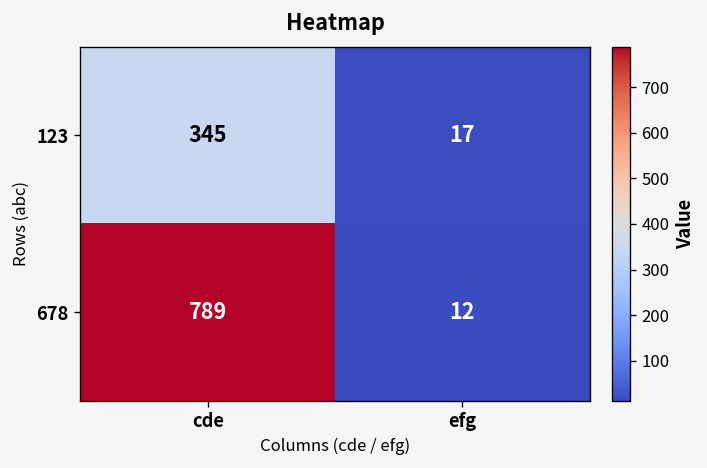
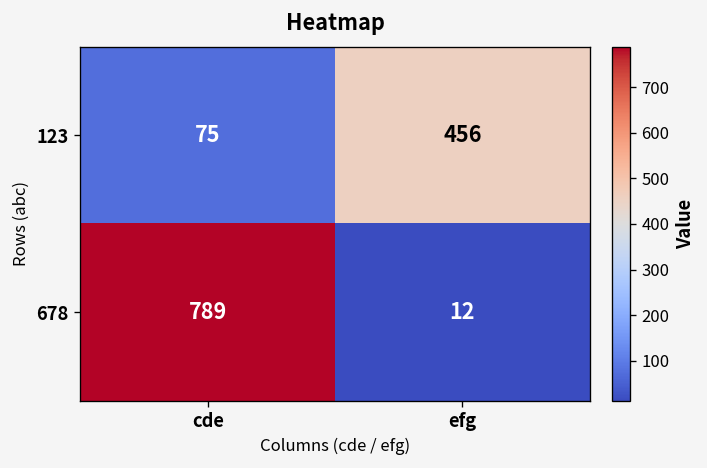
  {
    "123": {
-     "cde": 345,
-     "efg": 17
+     "cde": 75,
+     "efg": 456
    },
    "678": {
      "cde": 789,
      "efg": 12
    }
  }
